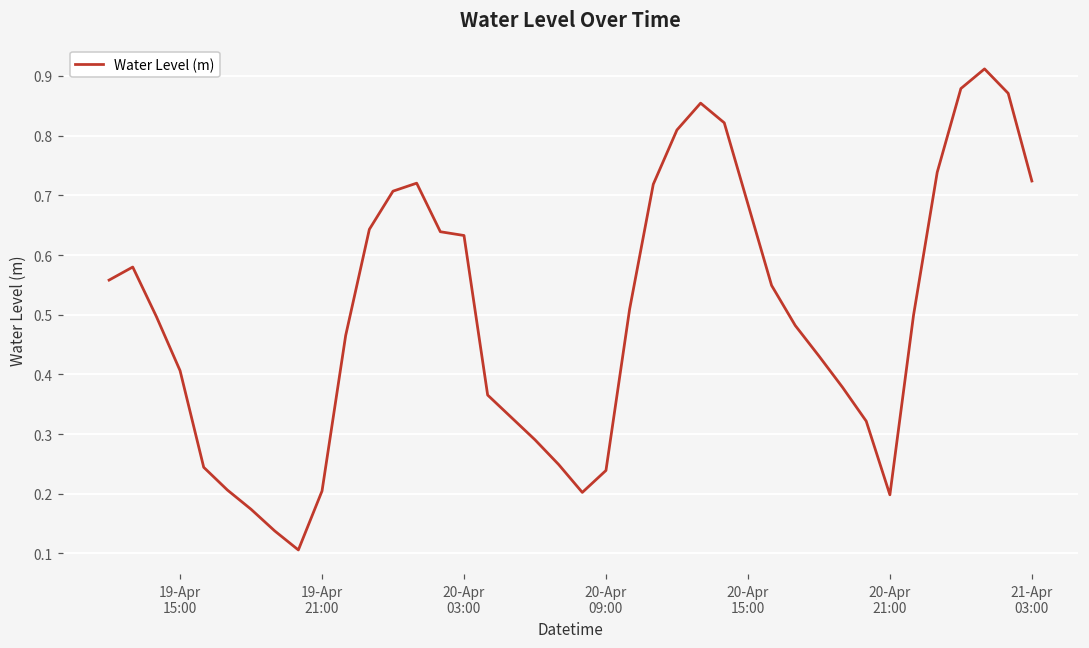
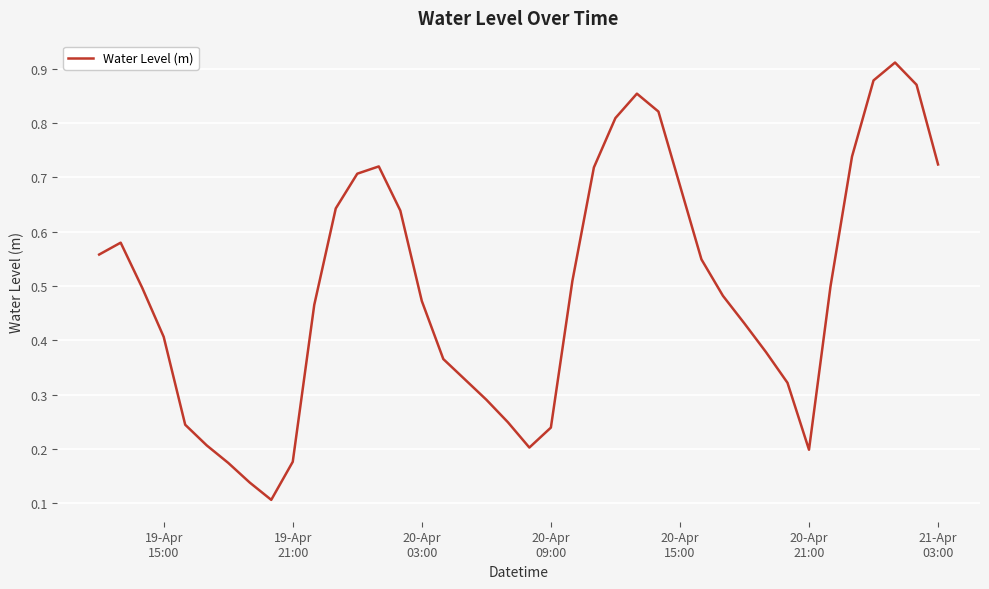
  {
    "19-Apr 15:00": 0.41,
-   "19-Apr 21:00": 0.20,
-   "20-Apr 03:00": 0.63,
+   "19-Apr 21:00": 0.18,
+   "20-Apr 03:00": 0.47,
    "20-Apr 09:00": 0.24,
    "20-Apr 15:00": 0.69,
    "20-Apr 21:00": 0.20,
    "21-Apr 03:00": 0.72
  }
